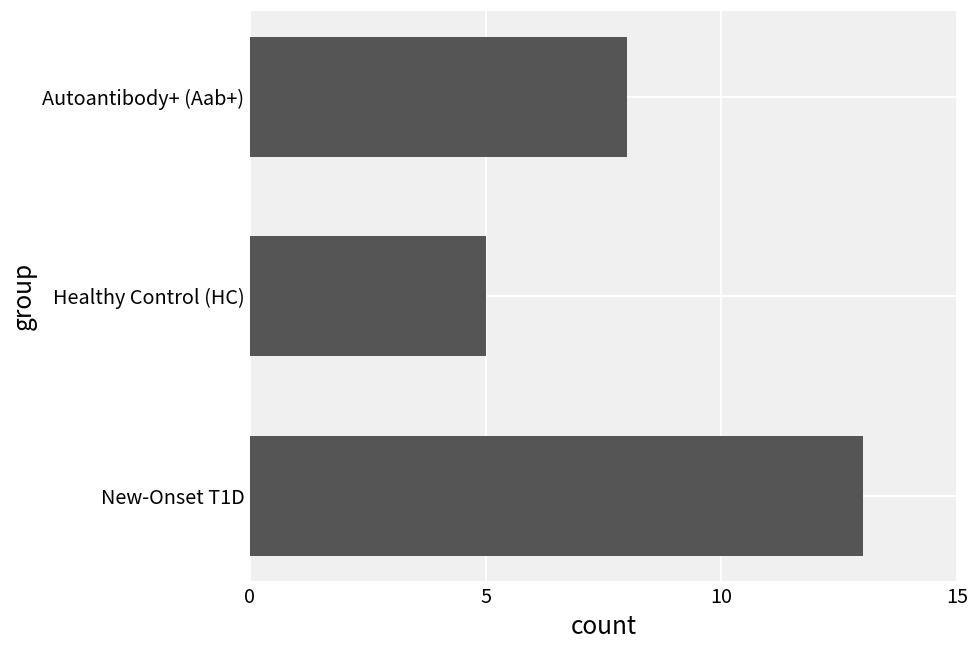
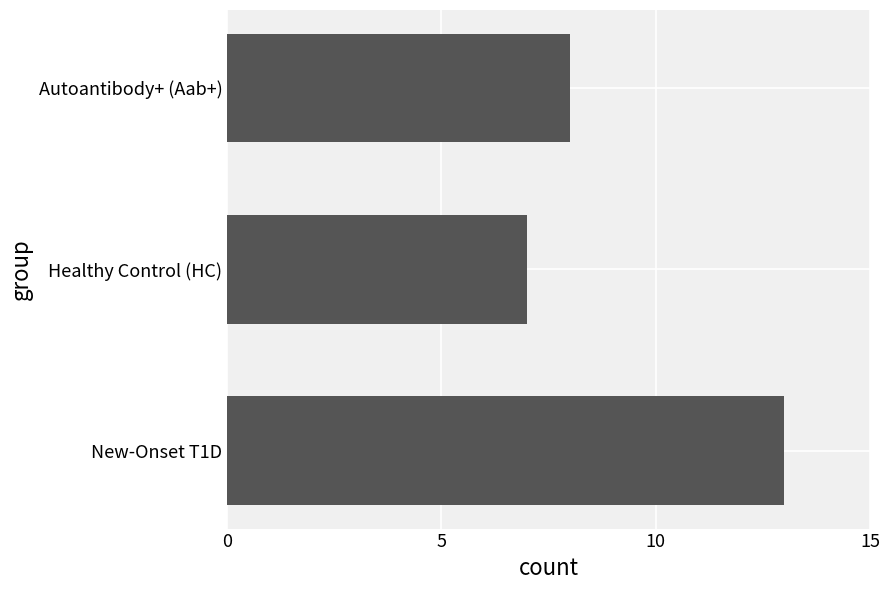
  {
    "Autoantibody+ (Aab+)": 8,
-   "Healthy Control (HC)": 5,
+   "Healthy Control (HC)": 7,
    "New-Onset T1D": 13
  }
